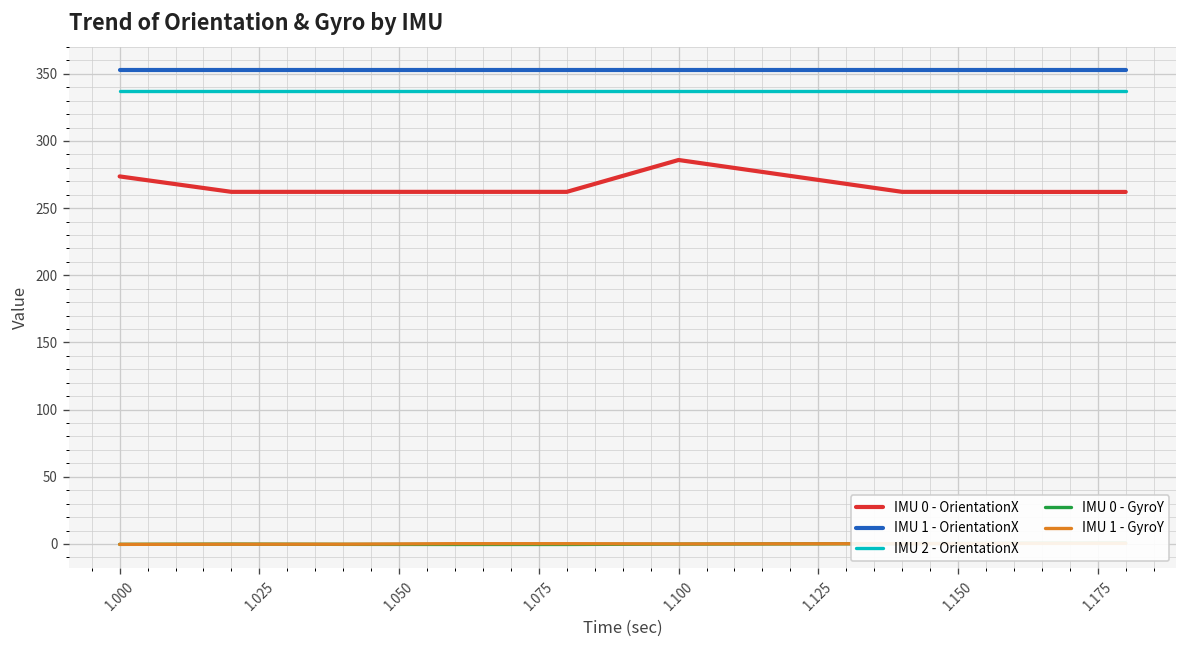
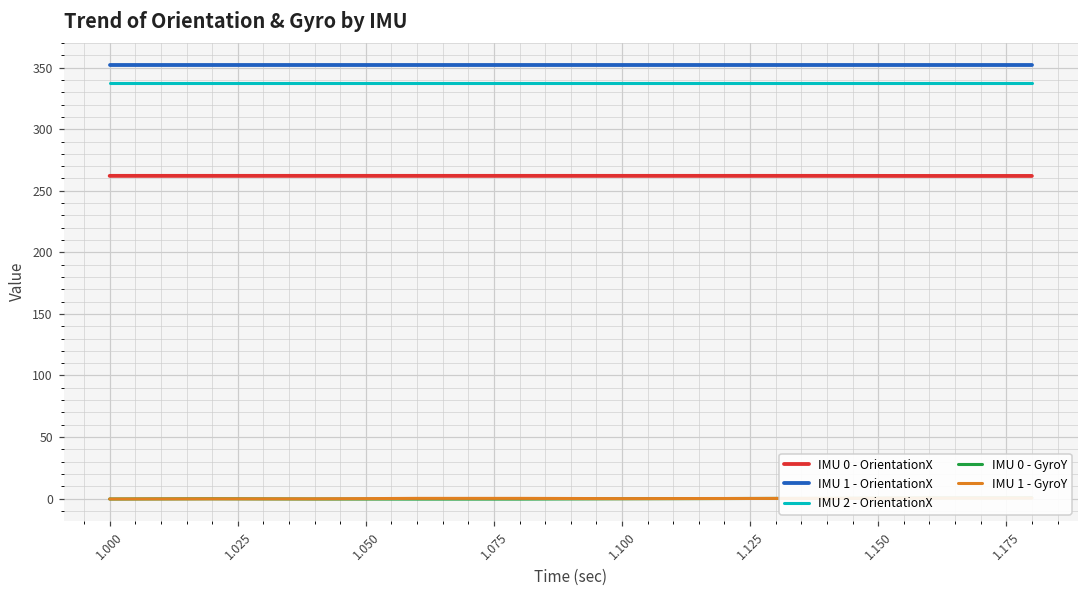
  {
    "IMU 0 - OrientationX": {
-     "1.000": 274,
-     "1.100": 286
+     "1.000": 262,
+     "1.100": 262
    },
    "IMU 1 - OrientationX": {
      "1.000": 353,
      "1.100": 353
    },
    "IMU 2 - OrientationX": {
      "1.000": 337,
      "1.100": 337
    }
  }
